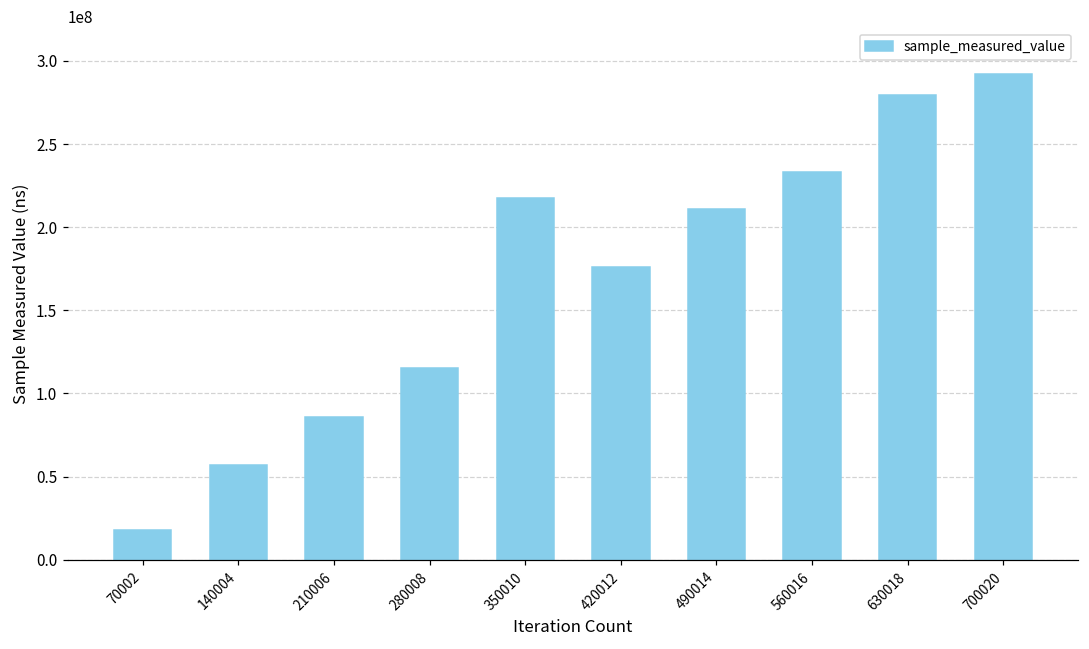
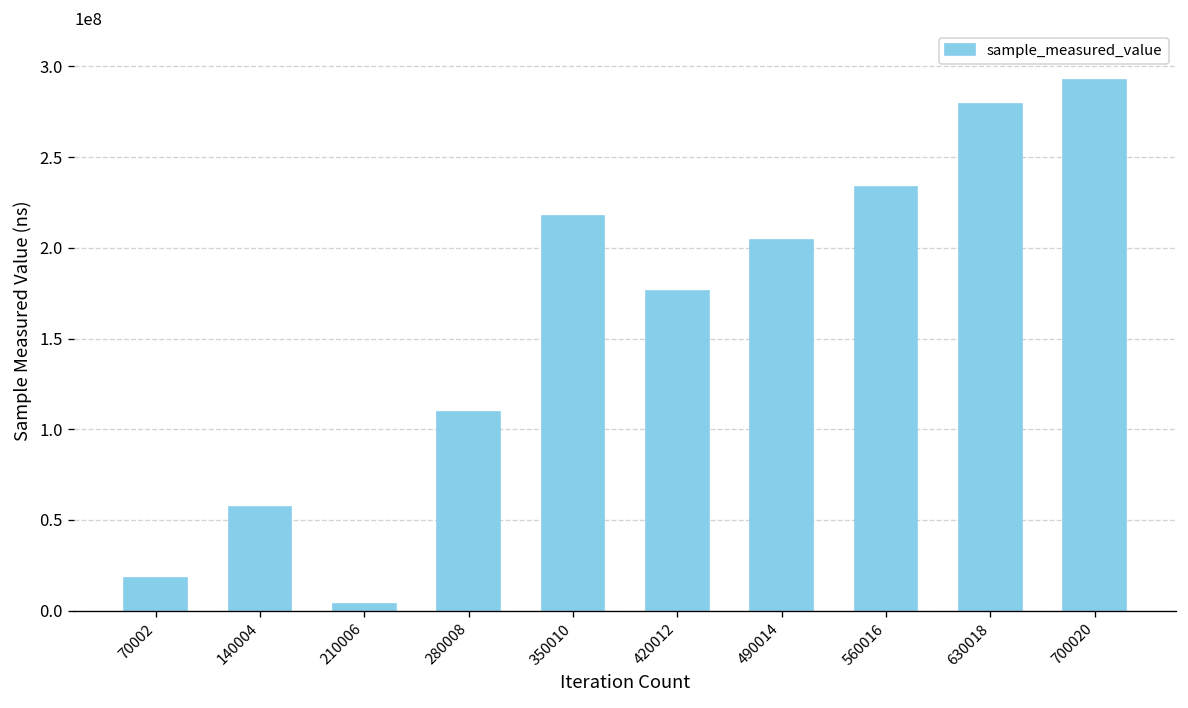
  {
    "70002": 18000000,
    "140004": 57000000,
-   "210006": 86000000,
-   "280008": 115000000,
+   "210006": 4000000,
+   "280008": 109000000,
    "350010": 217000000,
    "420012": 176000000,
-   "490014": 211000000,
+   "490014": 204000000,
    "560016": 233000000,
    "630018": 279000000,
    "700020": 292000000
  }
